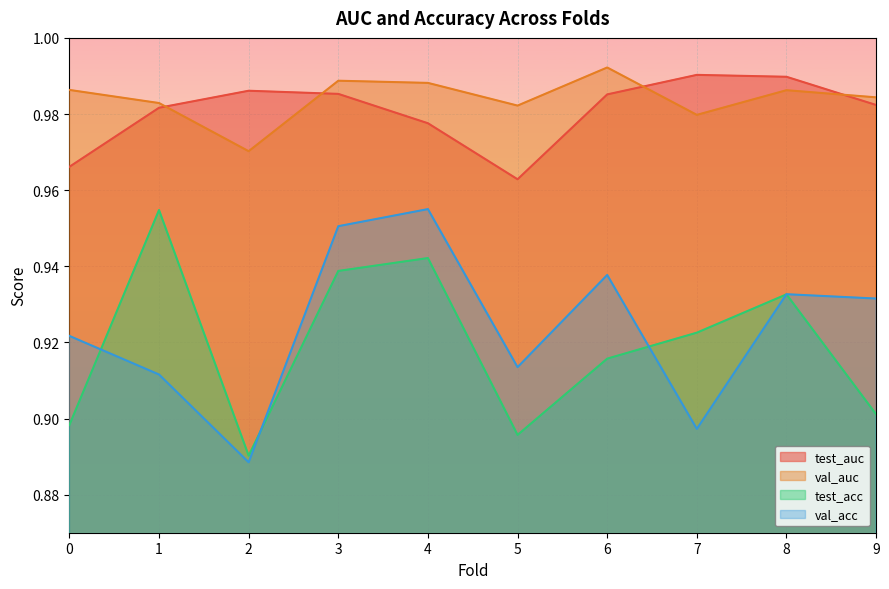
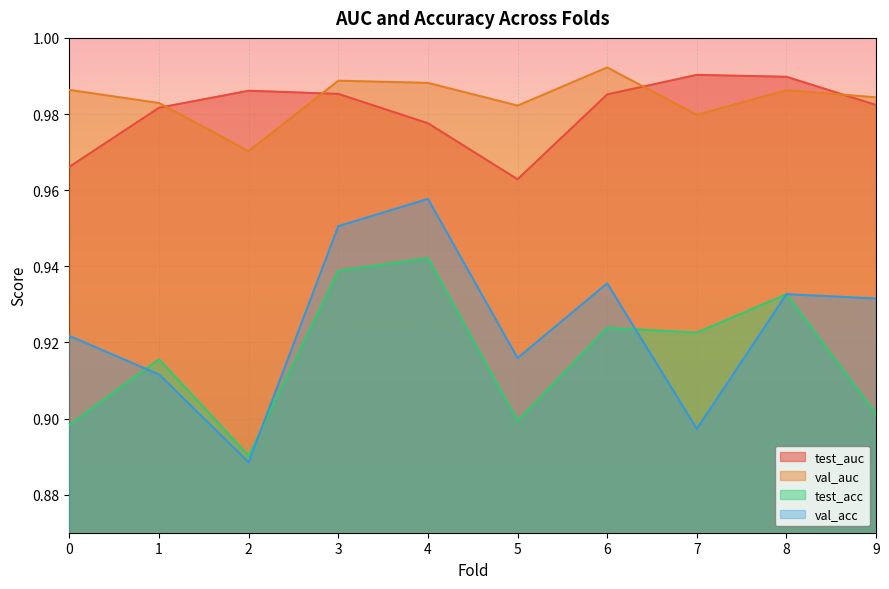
  {
    "test_acc": {
      "0": 0.898,
-     "1": 0.955,
+     "1": 0.916,
      "2": 0.890,
      "3": 0.939,
      "4": 0.942,
-     "5": 0.896,
-     "6": 0.916,
+     "5": 0.899,
+     "6": 0.924,
      "7": 0.923,
      "9": 0.901
    },
    "val_acc": {
      "0": 0.922,
      "1": 0.912,
      "2": 0.889,
      "3": 0.951,
-     "4": 0.955,
-     "5": 0.913,
-     "6": 0.938,
+     "4": 0.958,
+     "5": 0.916,
+     "6": 0.936,
      "7": 0.897,
      "9": 0.932
    }
  }
